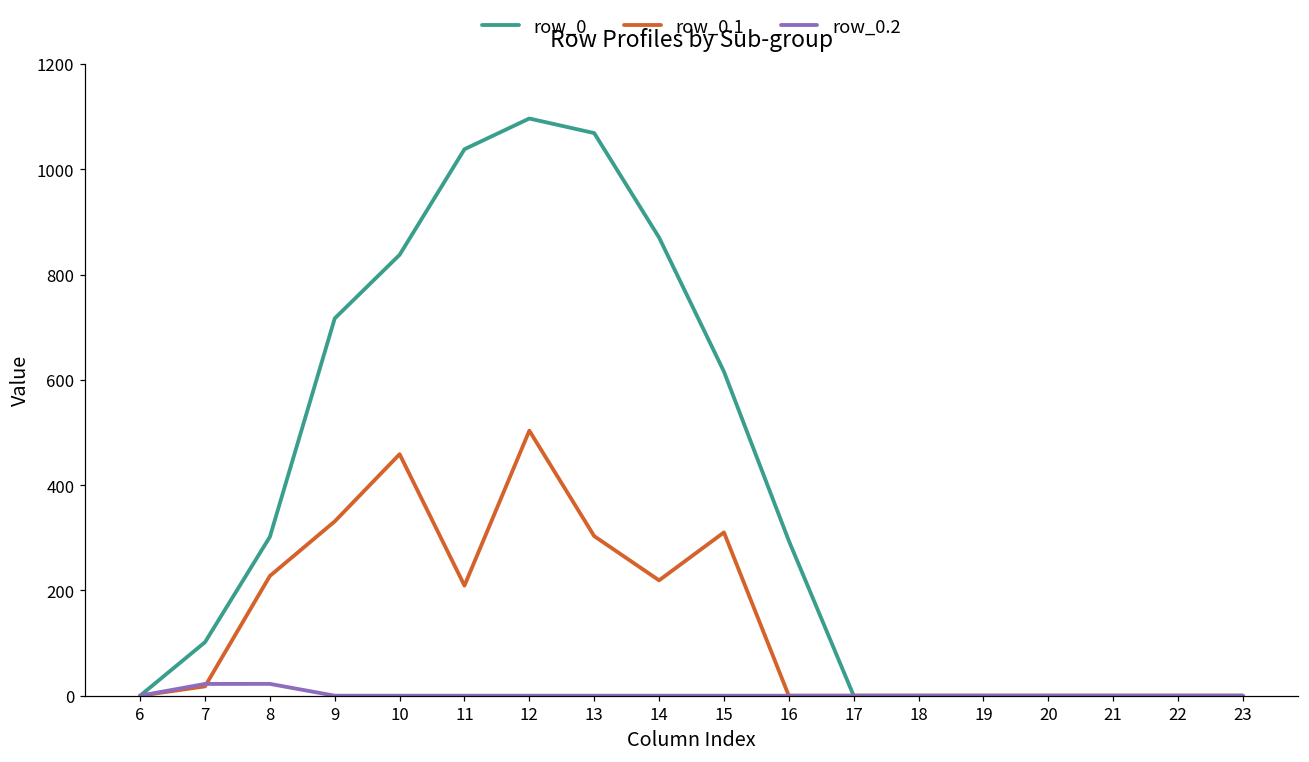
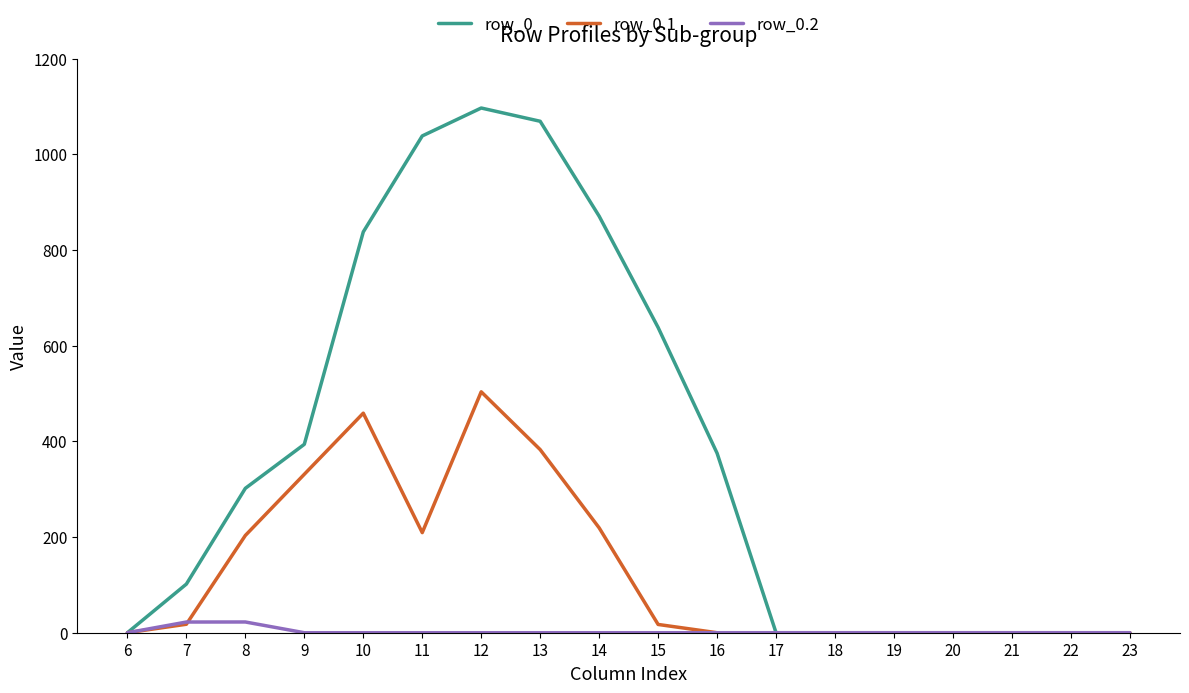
  {
    "row_0": {
      "7": 100,
      "8": 300,
-     "9": 720,
+     "9": 390,
      "10": 840,
      "11": 1040,
      "12": 1100,
      "13": 1070,
      "14": 870,
-     "15": 620,
-     "16": 290
+     "15": 640,
+     "16": 380
    },
    "row_0.1": {
-     "8": 230,
+     "8": 200,
      "9": 330,
      "10": 460,
      "11": 210,
      "12": 500,
-     "13": 300,
+     "13": 380,
      "14": 220,
-     "15": 310
+     "15": 20
    },
    "row_0.2": {
      "8": 20,
      "9": 0,
      "10": 0,
      "11": 0,
      "12": 0,
      "13": 0,
      "14": 0,
      "15": 0
    }
  }
